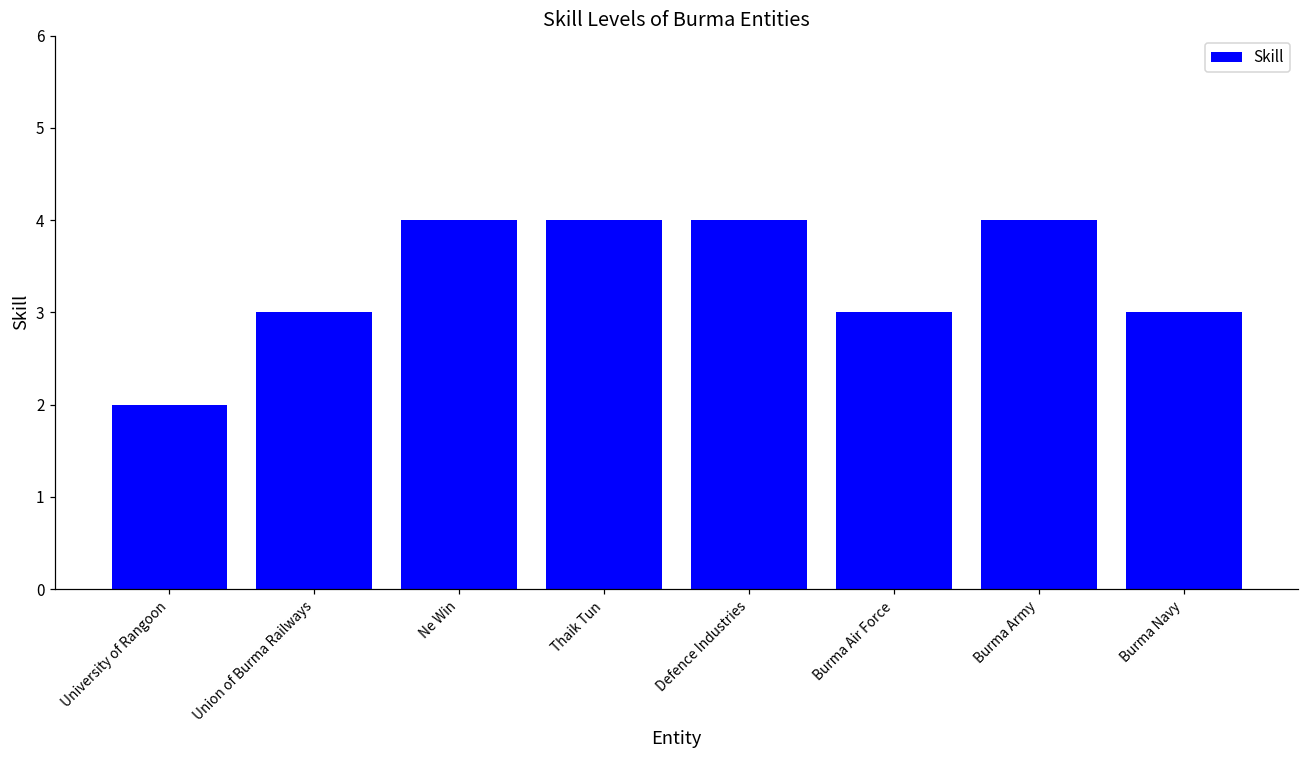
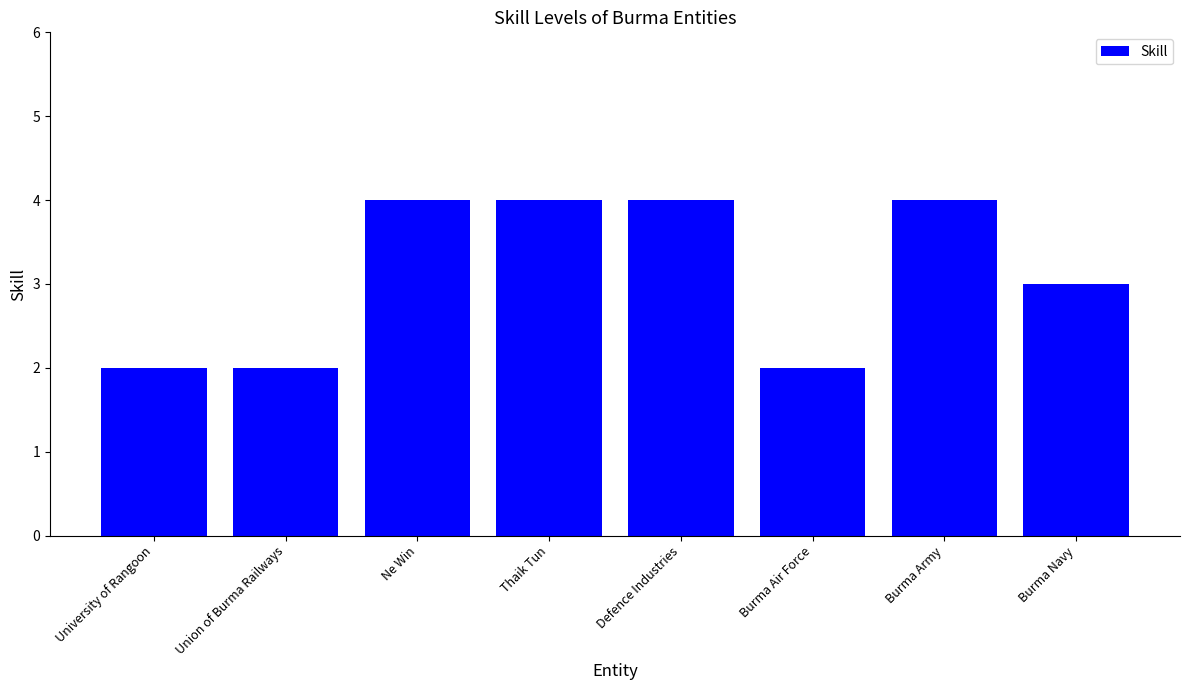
  {
    "University of Rangoon": 2,
-   "Union of Burma Railways": 3,
+   "Union of Burma Railways": 2,
    "Ne Win": 4,
    "Thaik Tun": 4,
    "Defence Industries": 4,
-   "Burma Air Force": 3,
+   "Burma Air Force": 2,
    "Burma Army": 4,
    "Burma Navy": 3
  }
